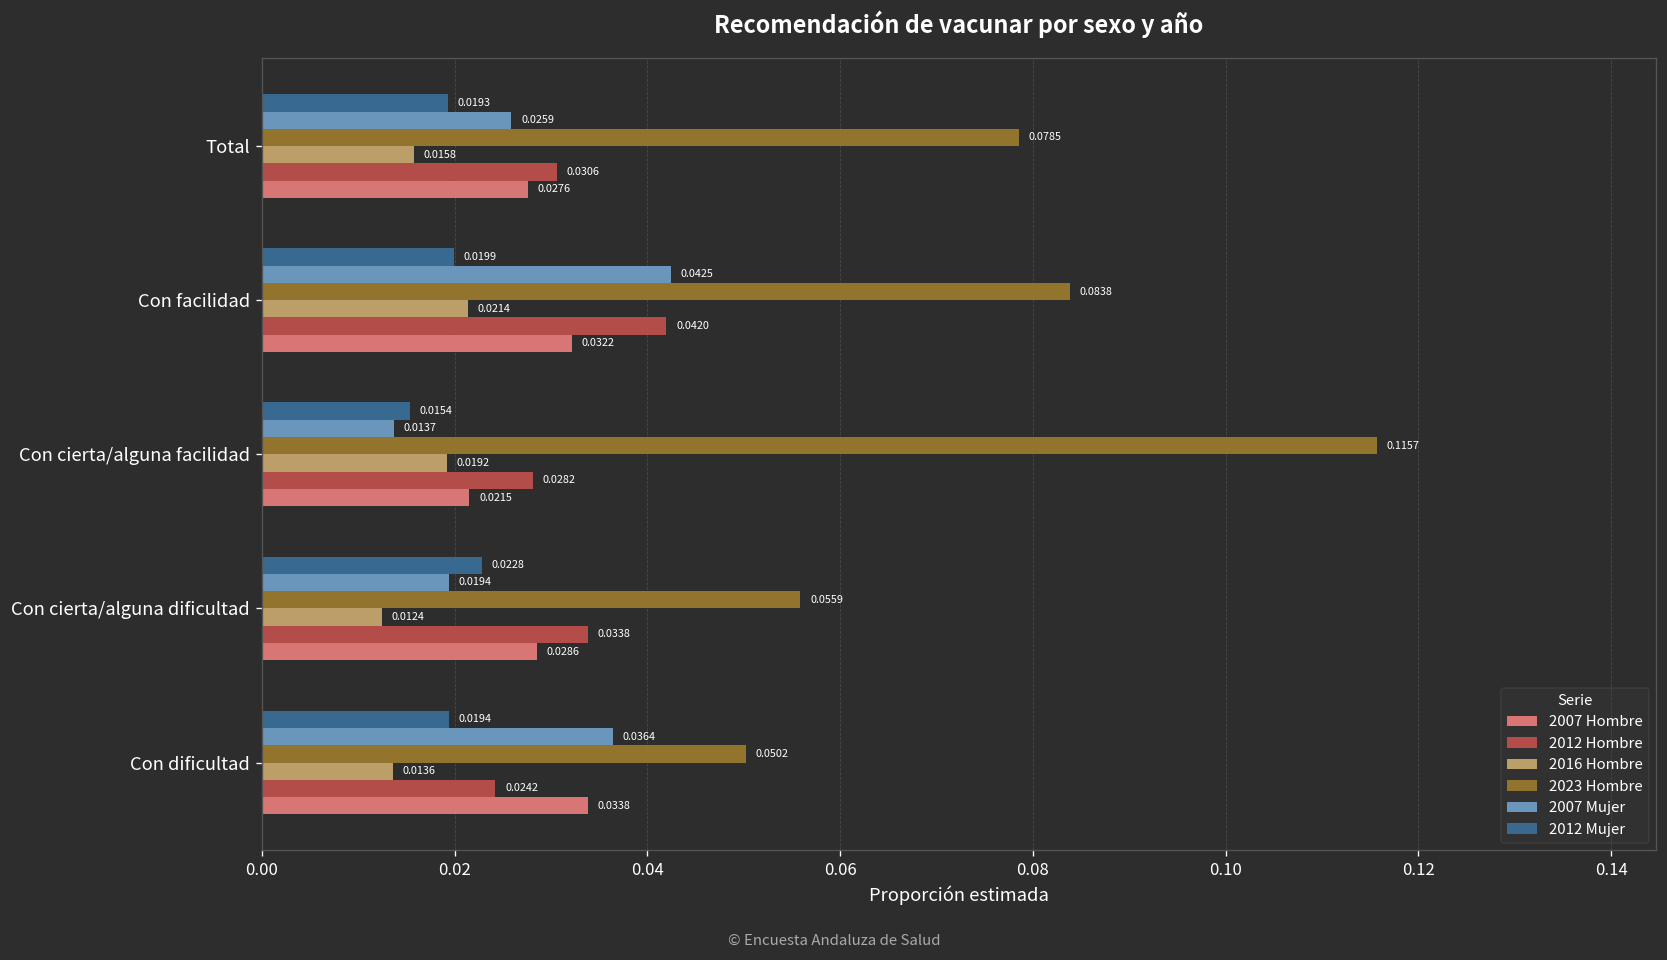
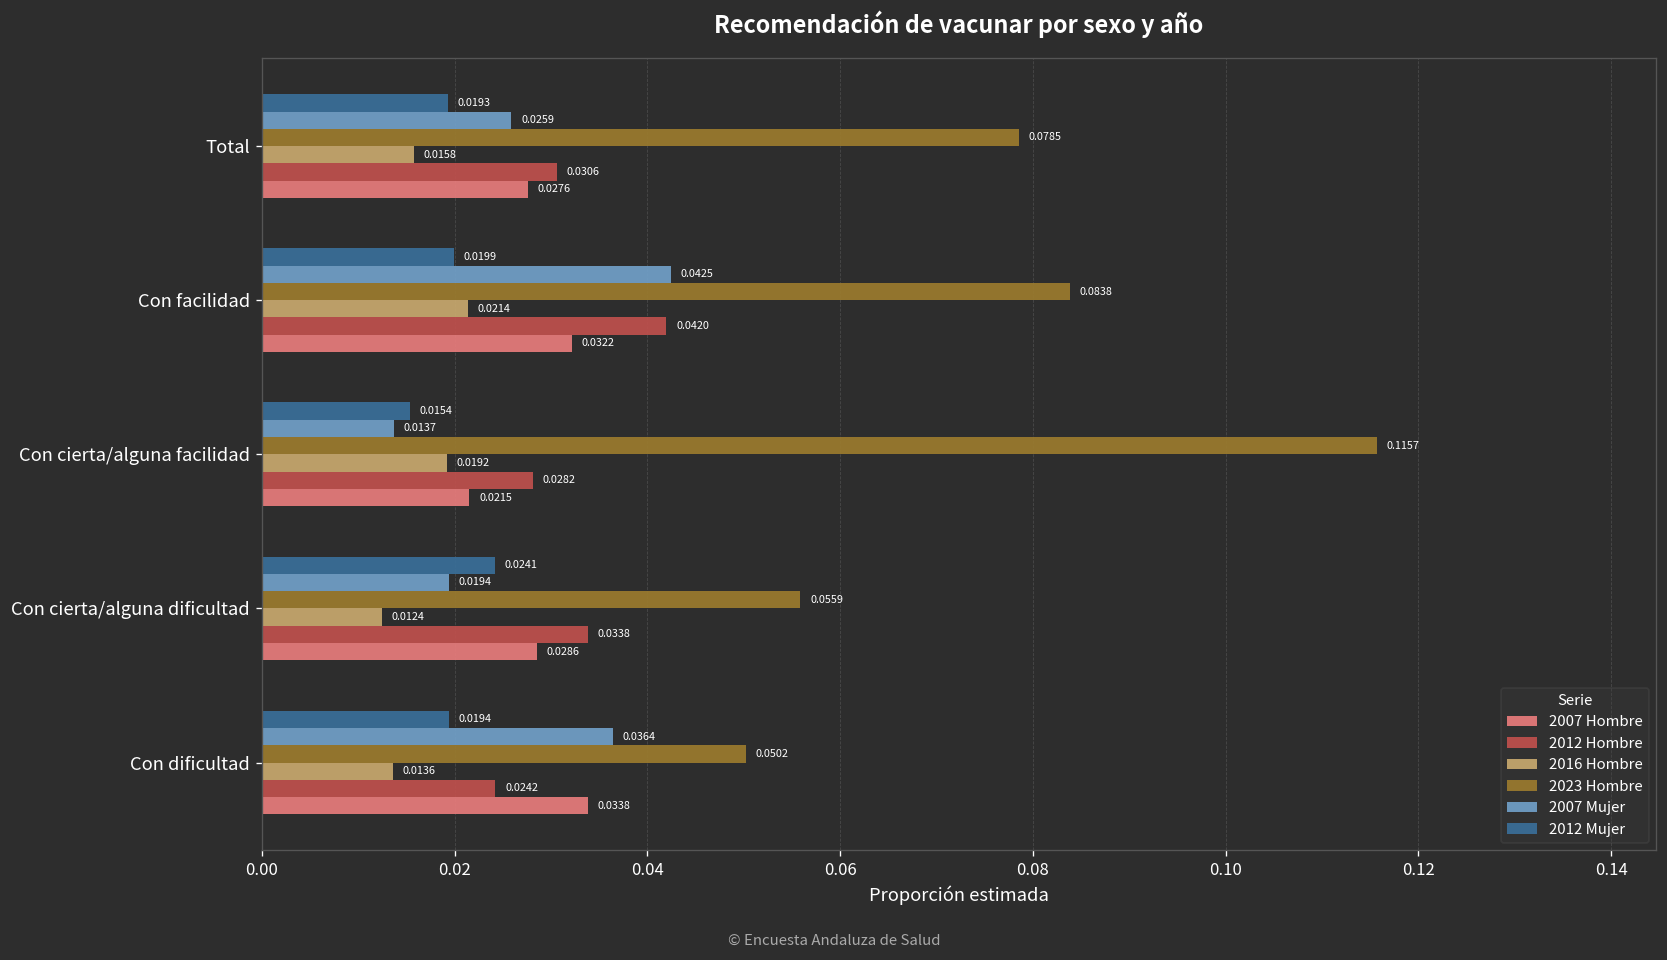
  {
    "2012 Hombre": {
      "Total": 0.0306,
      "Con facilidad": 0.0420,
      "Con cierta/alguna facilidad": 0.0282,
      "Con cierta/alguna dificultad": 0.0338,
      "Con dificultad": 0.0242
    },
    "2023 Hombre": {
      "Total": 0.0785,
      "Con facilidad": 0.0838,
      "Con cierta/alguna facilidad": 0.1157,
      "Con cierta/alguna dificultad": 0.0559,
      "Con dificultad": 0.0502
    },
    "2007 Mujer": {
      "Total": 0.0259,
      "Con facilidad": 0.0425,
      "Con cierta/alguna facilidad": 0.0137,
      "Con cierta/alguna dificultad": 0.0194,
      "Con dificultad": 0.0364
    },
    "2012 Mujer": {
      "Total": 0.0193,
      "Con facilidad": 0.0199,
      "Con cierta/alguna facilidad": 0.0154,
-     "Con cierta/alguna dificultad": 0.0228,
+     "Con cierta/alguna dificultad": 0.0241,
      "Con dificultad": 0.0194
    }
  }
